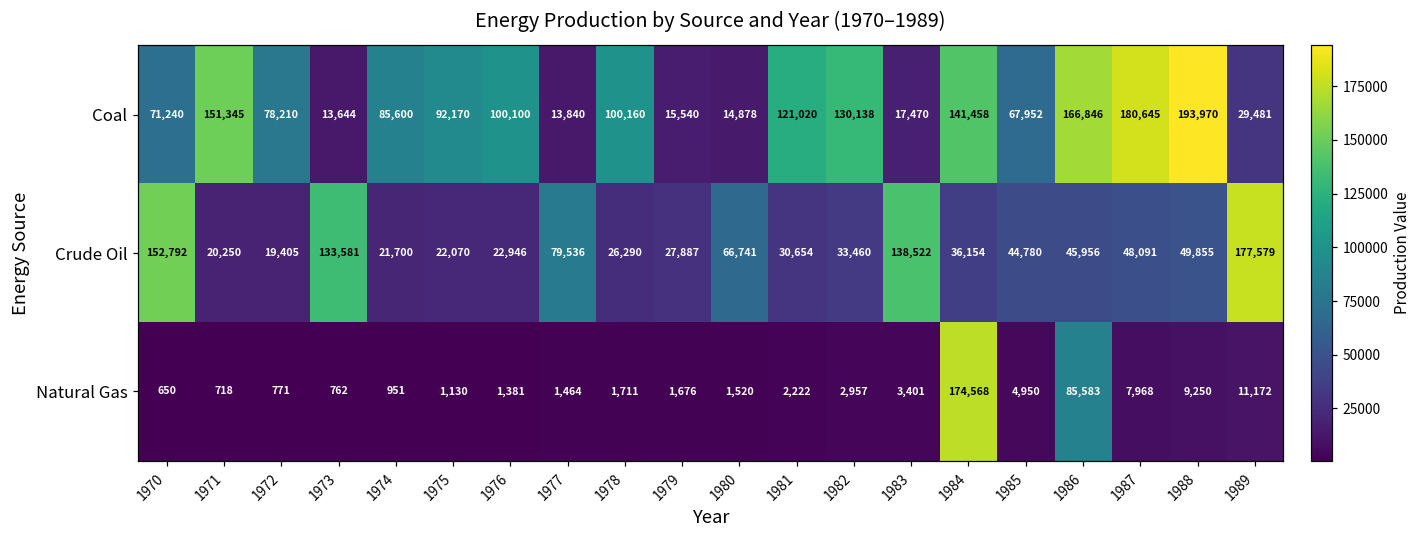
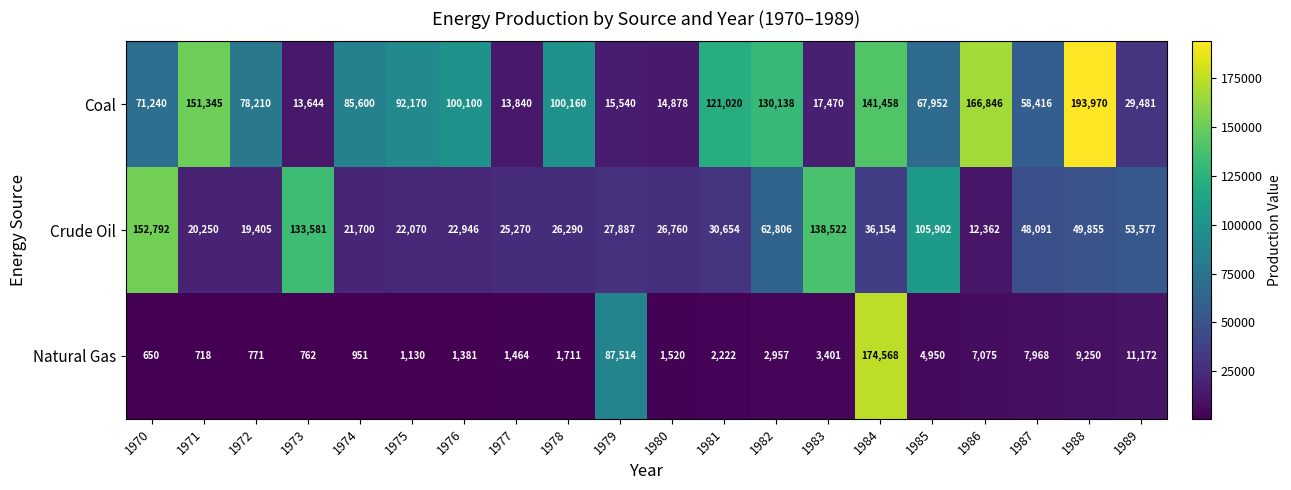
  {
    "Coal": {
      "1970": "71,240",
      "1971": "151,345",
      "1972": "78,210",
      "1973": "13,644",
      "1974": "85,600",
      "1975": "92,170",
      "1976": "100,100",
      "1977": "13,840",
      "1978": "100,160",
      "1979": "15,540",
      "1980": "14,878",
      "1981": "121,020",
      "1982": "130,138",
      "1983": "17,470",
      "1984": "141,458",
      "1985": "67,952",
      "1986": "166,846",
-     "1987": "180,645",
+     "1987": "58,416",
      "1988": "193,970",
      "1989": "29,481"
    },
    "Crude Oil": {
      "1970": "152,792",
      "1971": "20,250",
      "1972": "19,405",
      "1973": "133,581",
      "1974": "21,700",
      "1975": "22,070",
      "1976": "22,946",
-     "1977": "79,536",
+     "1977": "25,270",
      "1978": "26,290",
      "1979": "27,887",
-     "1980": "66,741",
+     "1980": "26,760",
      "1981": "30,654",
-     "1982": "33,460",
+     "1982": "62,806",
      "1983": "138,522",
      "1984": "36,154",
-     "1985": "44,780",
-     "1986": "45,956",
+     "1985": "105,902",
+     "1986": "12,362",
      "1987": "48,091",
      "1988": "49,855",
-     "1989": "177,579"
+     "1989": "53,577"
    },
    "Natural Gas": {
      "1970": "650",
      "1971": "718",
      "1972": "771",
      "1973": "762",
      "1974": "951",
      "1975": "1,130",
      "1976": "1,381",
      "1977": "1,464",
      "1978": "1,711",
-     "1979": "1,676",
+     "1979": "87,514",
      "1980": "1,520",
      "1981": "2,222",
      "1982": "2,957",
      "1983": "3,401",
      "1984": "174,568",
      "1985": "4,950",
-     "1986": "85,583",
+     "1986": "7,075",
      "1987": "7,968",
      "1988": "9,250",
      "1989": "11,172"
    }
  }
